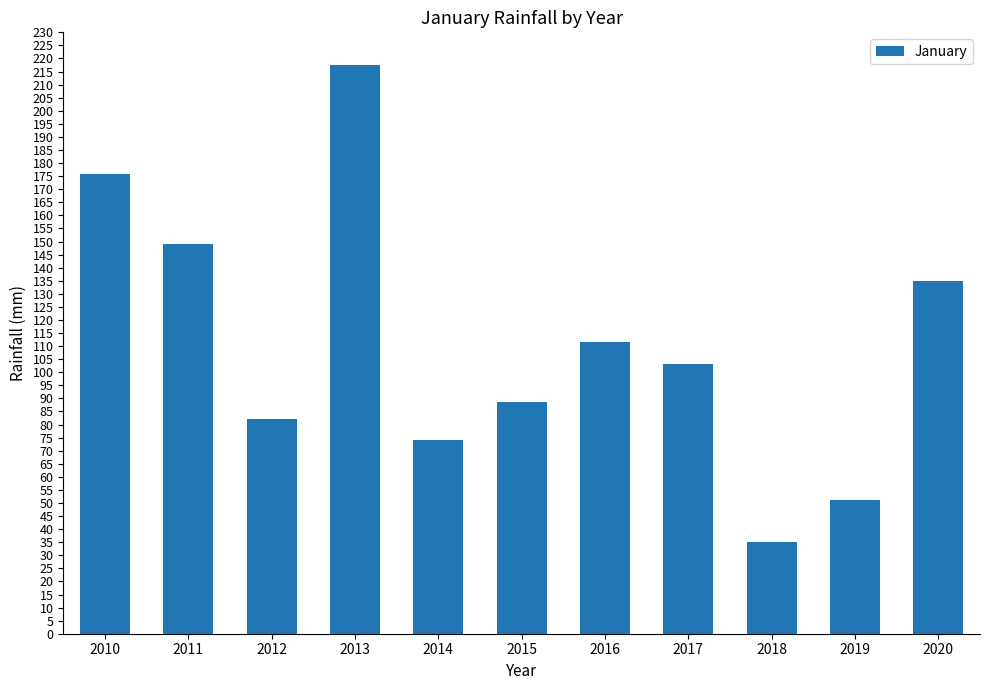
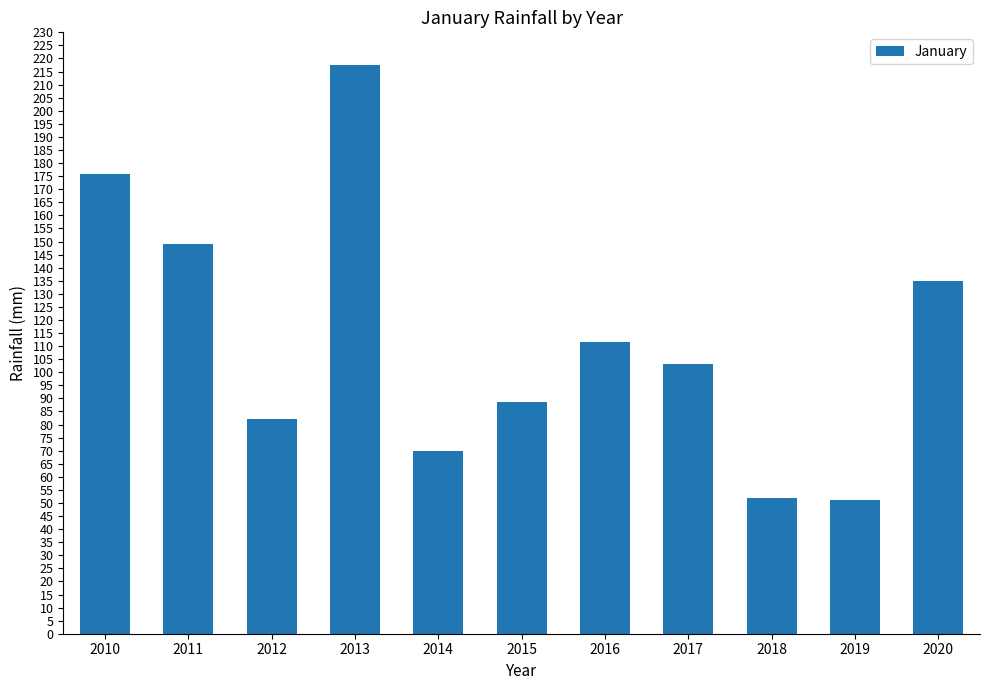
  {
    "2010": 176,
    "2011": 149,
    "2012": 82,
    "2013": 218,
-   "2014": 74,
+   "2014": 70,
    "2015": 89,
    "2016": 112,
    "2017": 103,
-   "2018": 35,
+   "2018": 52,
    "2019": 51,
    "2020": 135
  }
